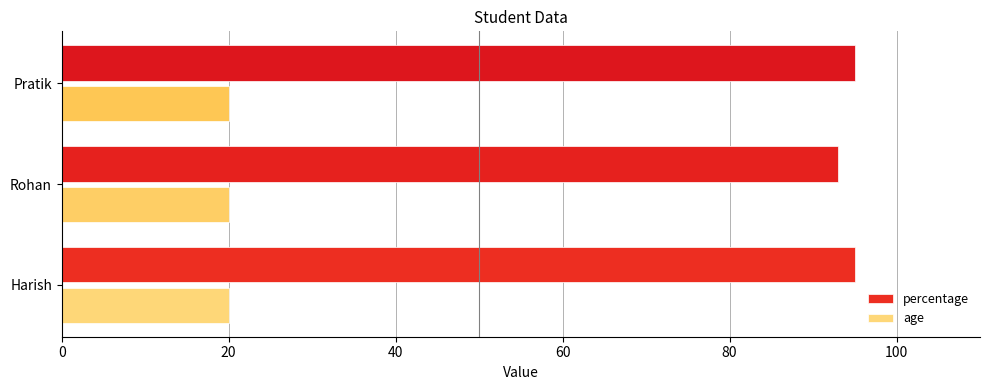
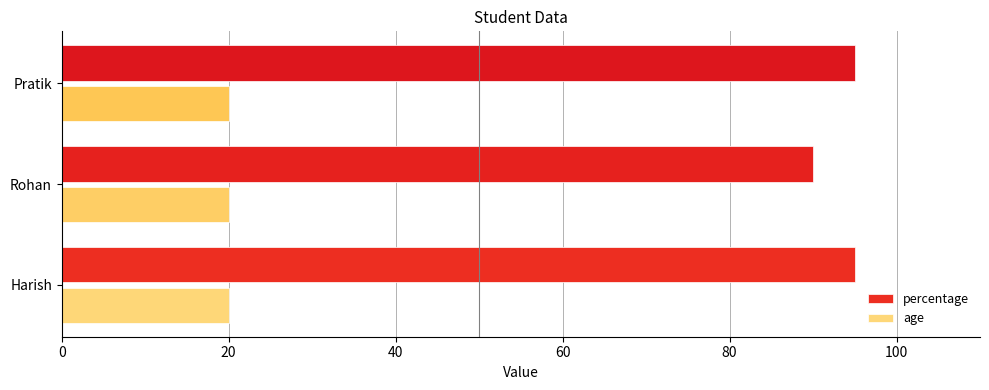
  {
    "percentage": {
      "Pratik": 95,
-     "Rohan": 93,
+     "Rohan": 90,
      "Harish": 95
    },
    "age": {
      "Pratik": 20,
      "Rohan": 20,
      "Harish": 20
    }
  }
